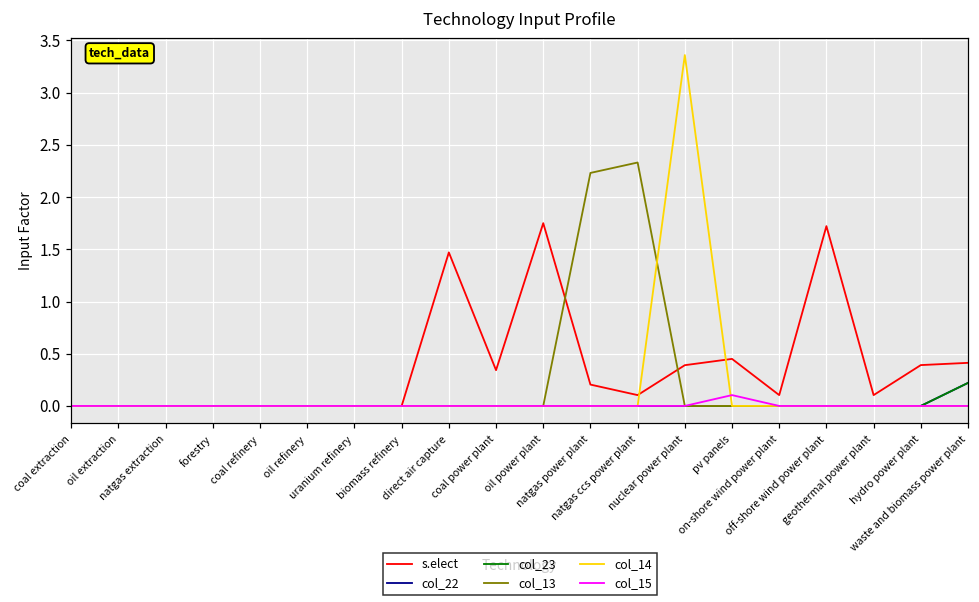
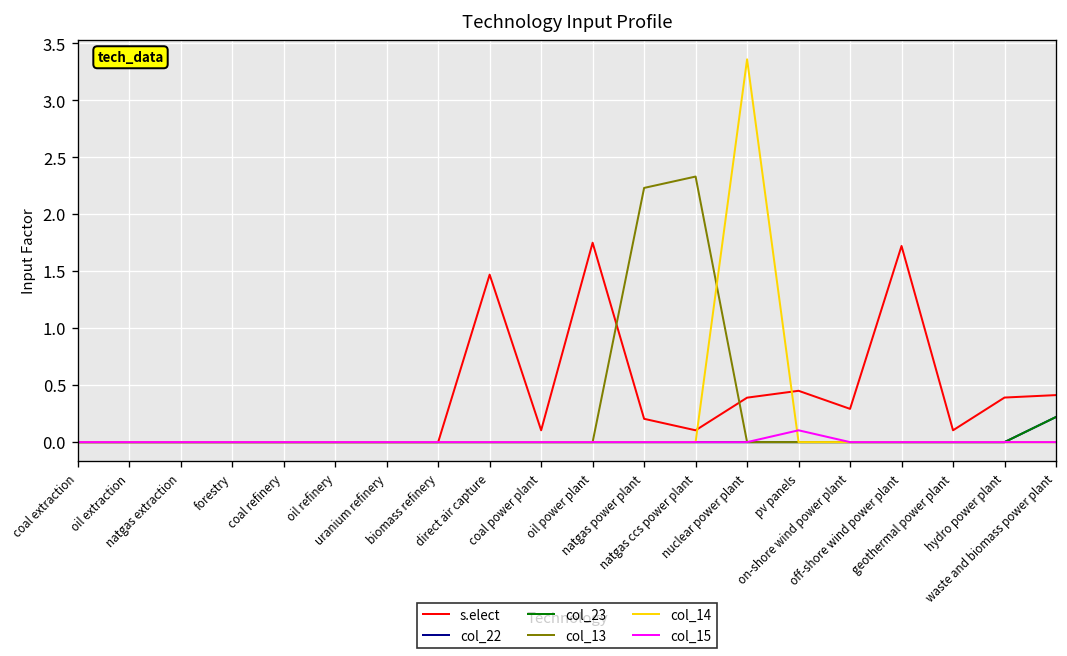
  {
    "s.elect": {
      "direct air capture": 1.5,
-     "coal power plant": 0.3,
+     "coal power plant": 0.1,
      "oil power plant": 1.8,
      "natgas power plant": 0.2,
      "natgas ccs power plant": 0.1,
      "nuclear power plant": 0.4,
      "pv panels": 0.5,
-     "on-shore wind power plant": 0.1,
+     "on-shore wind power plant": 0.3,
      "off-shore wind power plant": 1.7,
      "geothermal power plant": 0.1,
      "hydro power plant": 0.4,
      "waste and biomass power plant": 0.4
    },
    "col_23": {
      "waste and biomass power plant": 0.2
    },
    "col_13": {
      "natgas power plant": 2.2,
      "natgas ccs power plant": 2.3
    },
    "col_14": {
      "nuclear power plant": 3.4
    },
    "col_15": {
      "pv panels": 0.1
    }
  }
